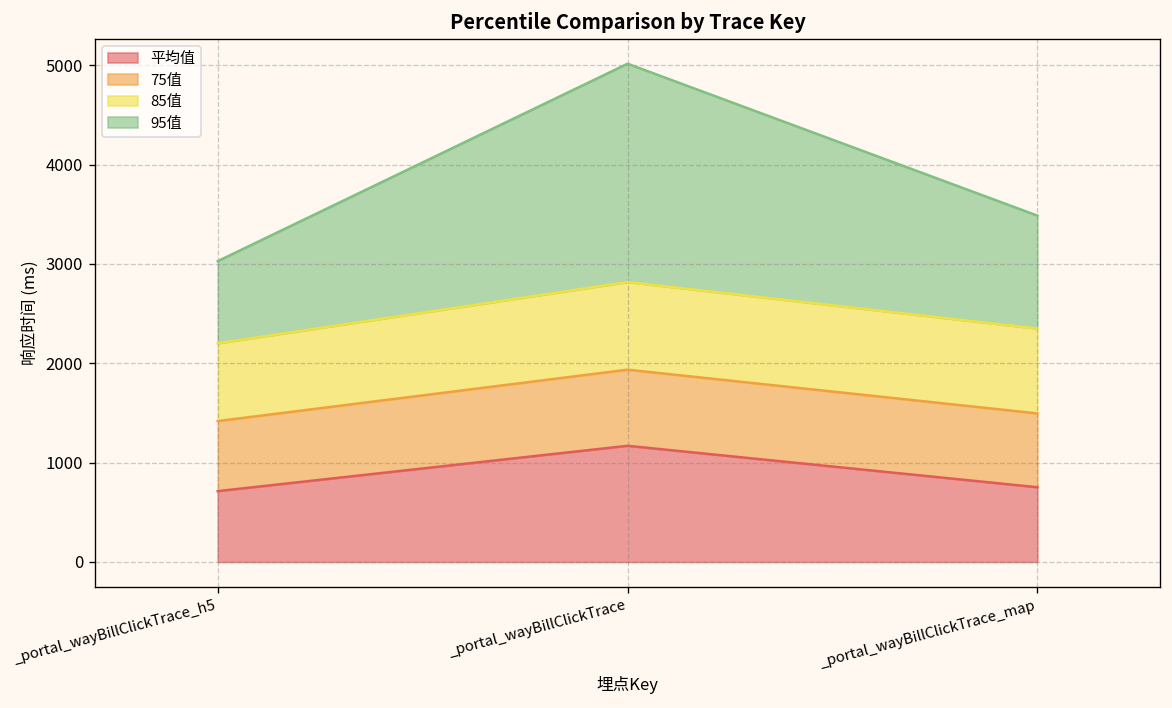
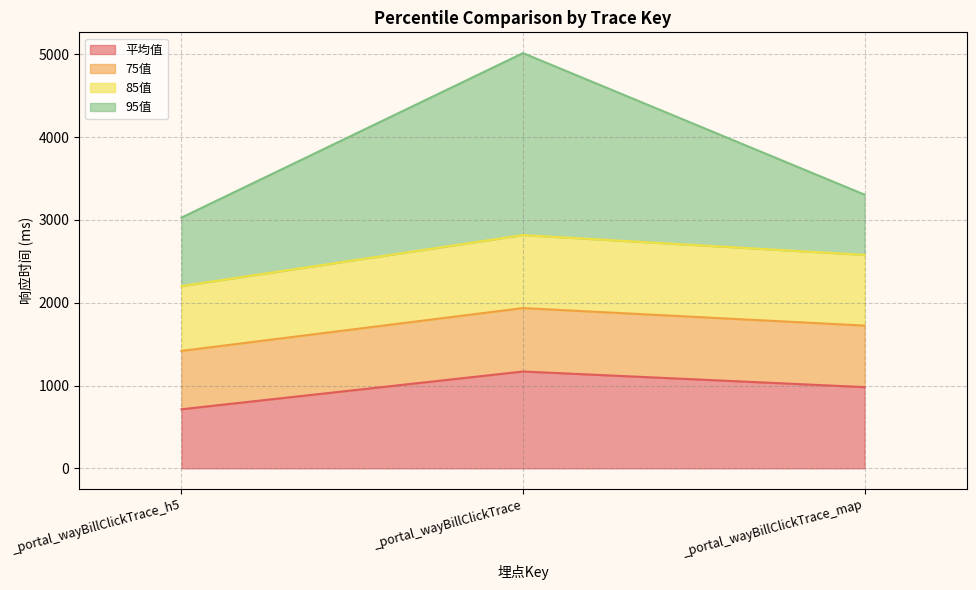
  {
    "平均值": {
      "_portal_wayBillClickTrace_h5": 700,
      "_portal_wayBillClickTrace": 1200,
-     "_portal_wayBillClickTrace_map": 800
+     "_portal_wayBillClickTrace_map": 1000
    },
    "95值": {
      "_portal_wayBillClickTrace_h5": 800,
      "_portal_wayBillClickTrace": 2200,
-     "_portal_wayBillClickTrace_map": 1100
+     "_portal_wayBillClickTrace_map": 700
    }
  }
